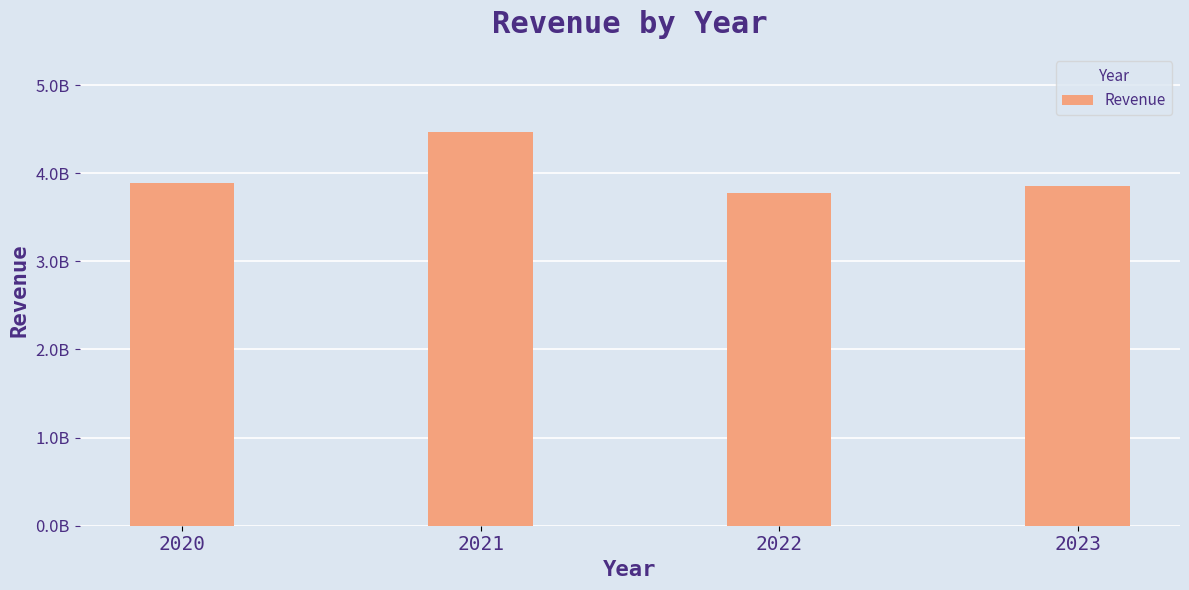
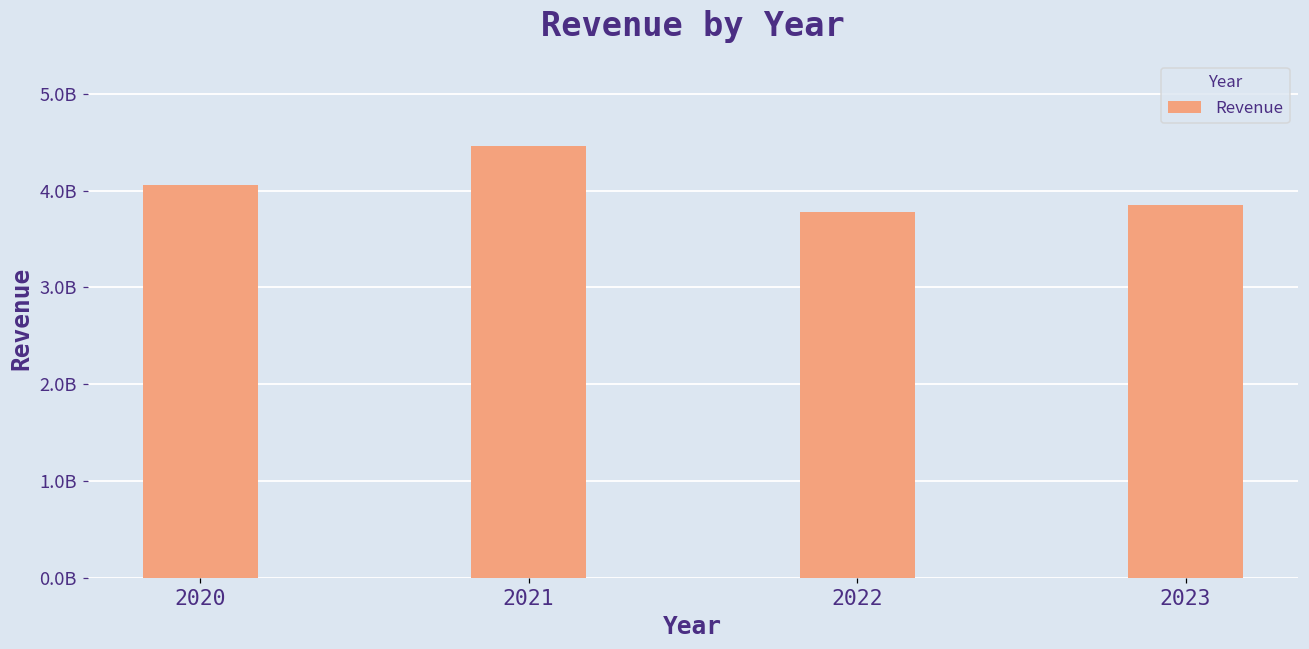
  {
-   "2020": 3900000000,
+   "2020": 4100000000,
    "2021": 4500000000,
    "2022": 3800000000,
    "2023": 3800000000
  }
